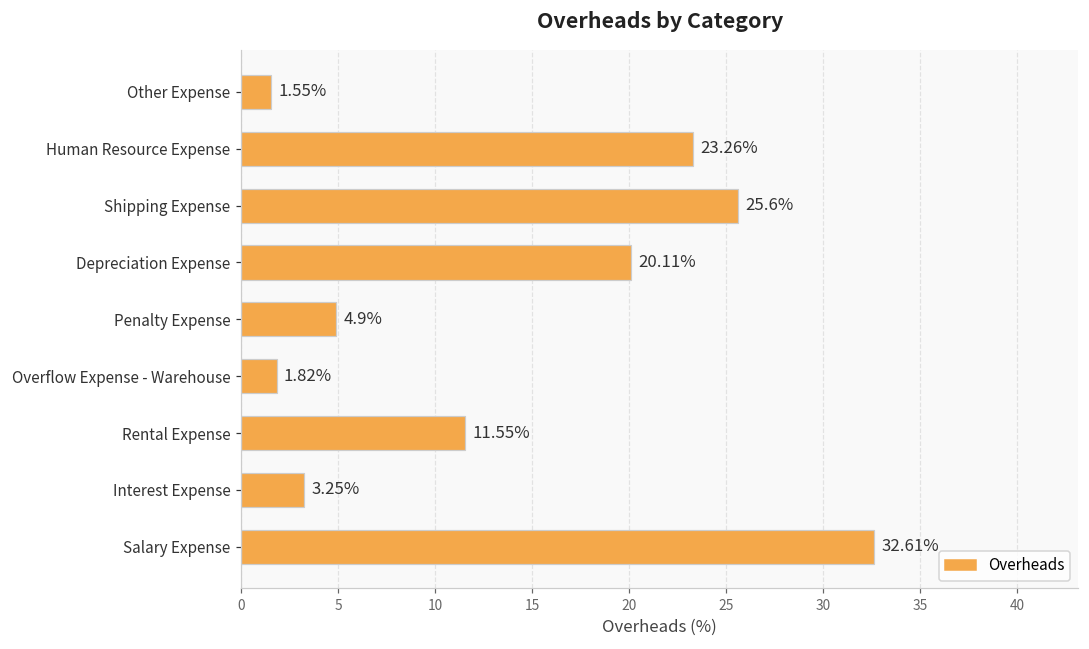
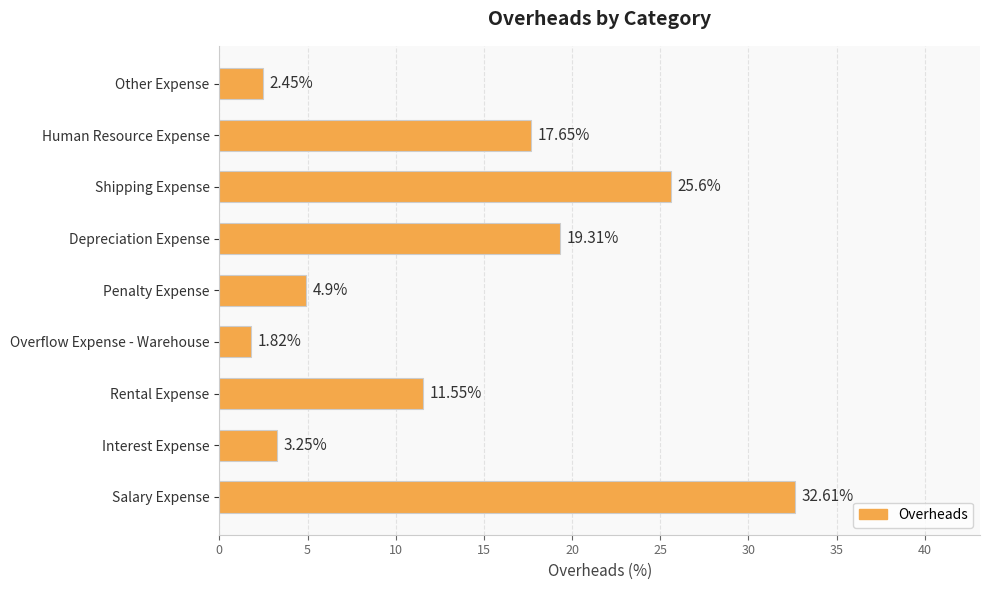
  {
-   "Other Expense": "1.55%",
-   "Human Resource Expense": "23.26%",
+   "Other Expense": "2.45%",
+   "Human Resource Expense": "17.65%",
    "Shipping Expense": "25.6%",
-   "Depreciation Expense": "20.11%",
+   "Depreciation Expense": "19.31%",
    "Penalty Expense": "4.9%",
    "Overflow Expense - Warehouse": "1.82%",
    "Rental Expense": "11.55%",
    "Interest Expense": "3.25%"
  }
